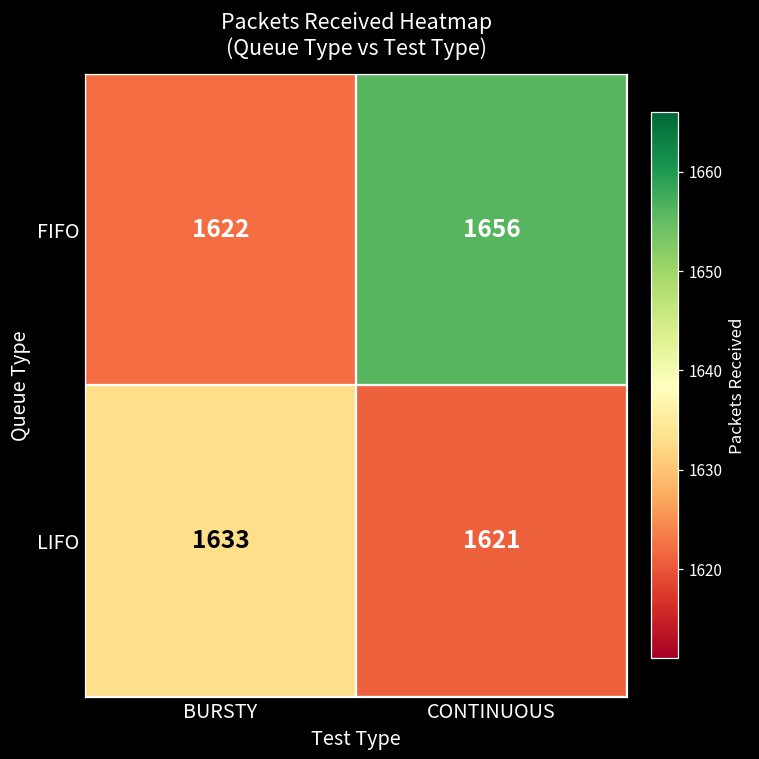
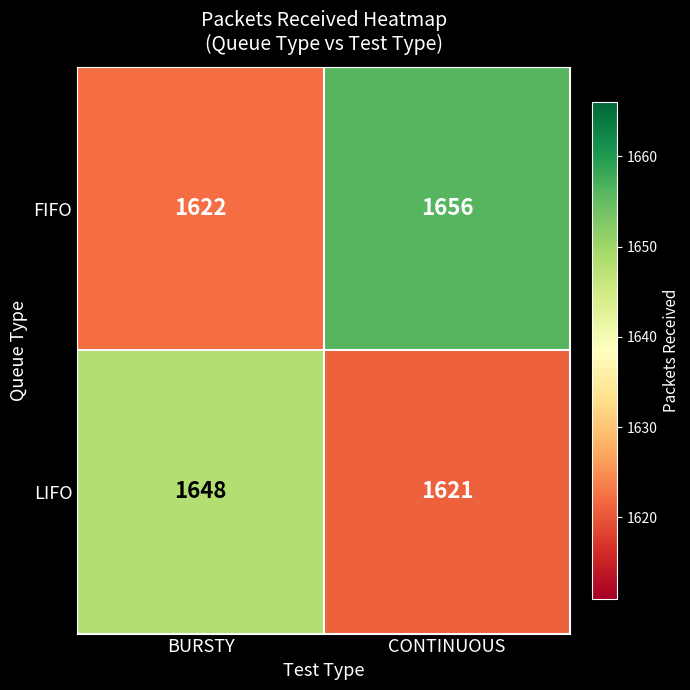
  {
    "FIFO": {
      "BURSTY": 1622,
      "CONTINUOUS": 1656
    },
    "LIFO": {
-     "BURSTY": 1633,
+     "BURSTY": 1648,
      "CONTINUOUS": 1621
    }
  }
